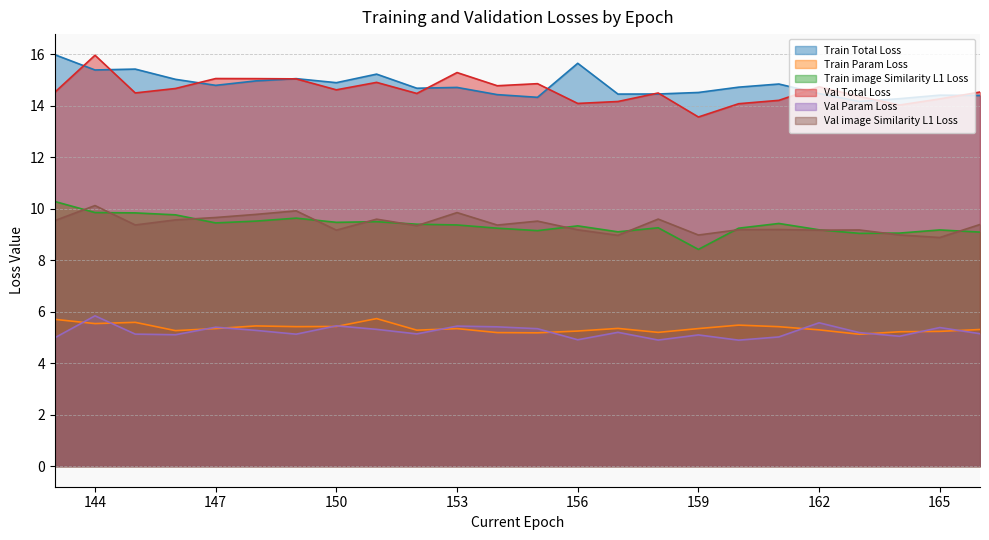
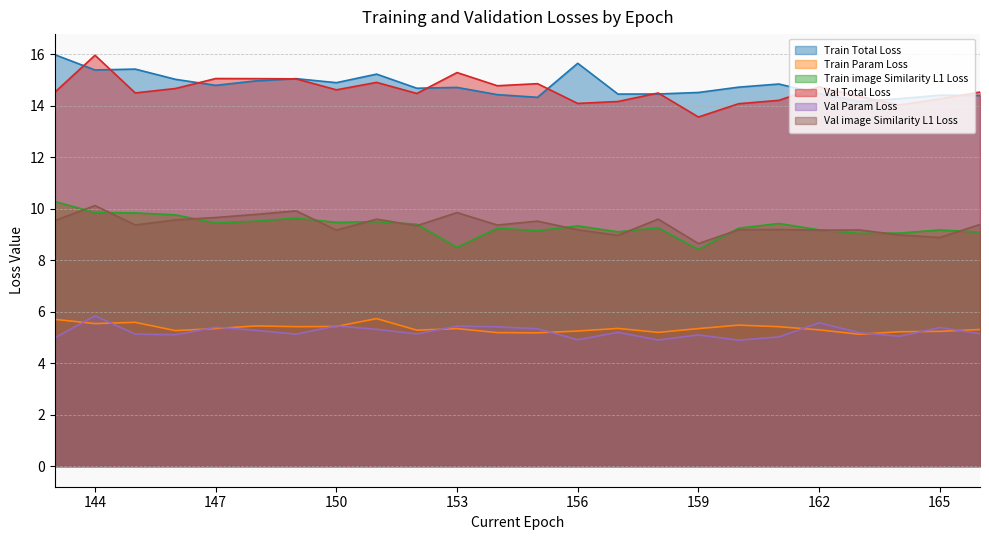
  {
    "Train Total Loss": {
      "144": 15.4,
      "147": 14.8,
      "150": 14.9,
      "153": 14.7,
      "156": 15.7,
      "159": 14.5
    },
    "Train Param Loss": {
      "144": 5.5,
      "156": 5.3,
      "159": 5.3,
      "162": 5.3,
      "165": 5.2
    },
    "Train image Similarity L1 Loss": {
      "144": 9.9,
      "147": 9.5,
      "150": 9.5,
-     "153": 9.4,
+     "153": 8.5,
      "156": 9.3,
      "159": 8.4,
      "165": 9.2
    },
    "Val Total Loss": {
      "144": 16.0,
      "147": 15.1,
      "150": 14.6,
      "153": 15.3,
      "156": 14.1,
      "159": 13.6
    },
    "Val Param Loss": {
      "144": 5.8,
      "156": 4.9,
      "159": 5.1,
      "162": 5.6,
      "165": 5.4
    },
    "Val image Similarity L1 Loss": {
      "144": 10.1,
      "147": 9.7,
      "150": 9.2,
      "153": 9.9,
      "156": 9.2,
-     "159": 9.0,
+     "159": 8.6,
      "165": 8.9
    }
  }
